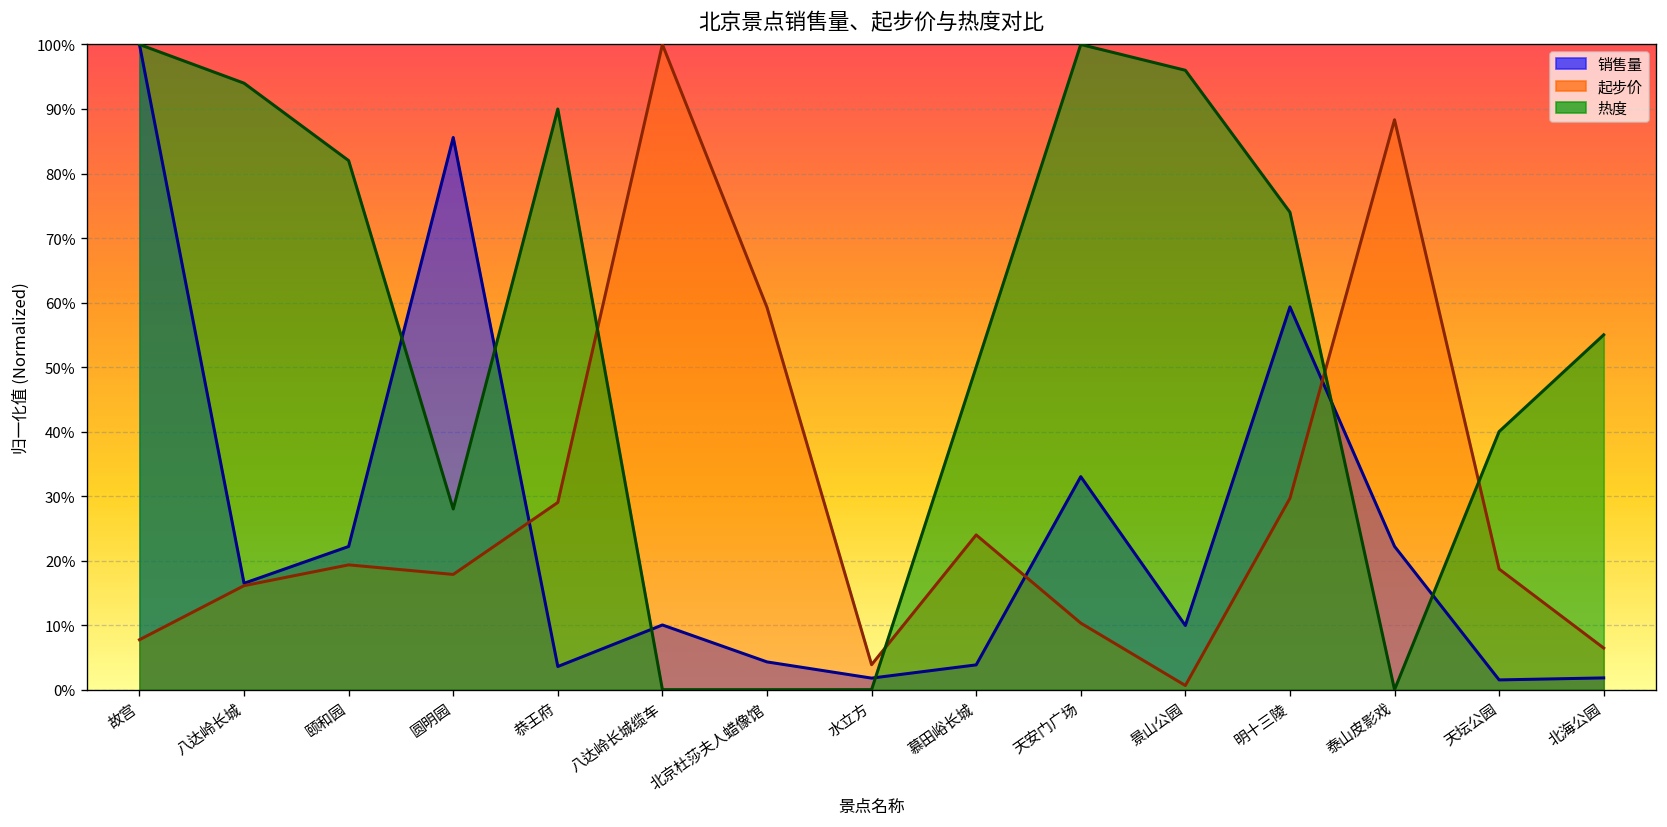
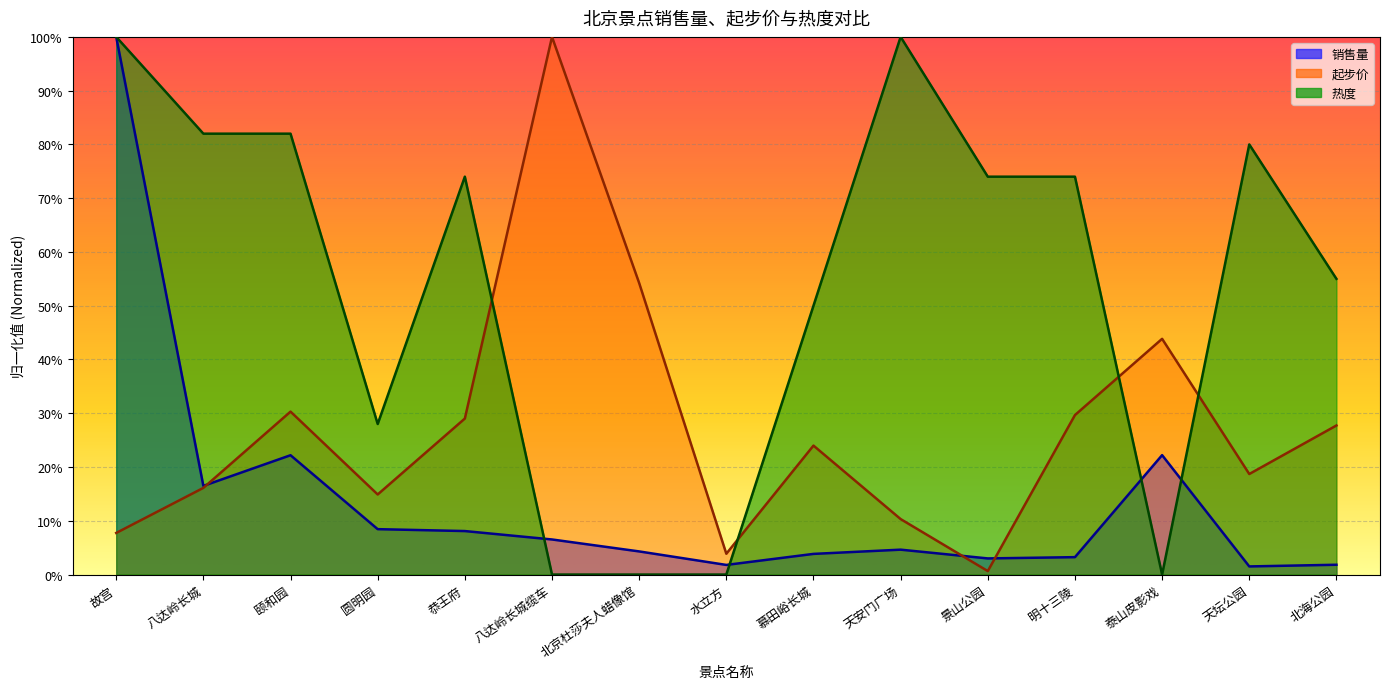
  {
    "销售量": {
      "颐和园": "22%",
-     "圆明园": "86%",
-     "恭王府": "4%",
-     "八达岭长城缆车": "10%",
+     "圆明园": "8%",
+     "恭王府": "8%",
+     "八达岭长城缆车": "7%",
      "北京杜莎夫人蜡像馆": "4%",
      "水立方": "2%",
      "慕田峪长城": "4%",
-     "天安门广场": "33%",
-     "景山公园": "10%",
-     "明十三陵": "59%",
+     "天安门广场": "5%",
+     "景山公园": "3%",
+     "明十三陵": "3%",
      "泰山皮影戏": "22%",
      "天坛公园": "2%",
      "北海公园": "2%"
    },
    "起步价": {
      "故宫": "8%",
-     "颐和园": "19%",
-     "圆明园": "18%",
+     "颐和园": "30%",
+     "圆明园": "15%",
      "恭王府": "29%",
      "八达岭长城缆车": "100%",
-     "北京杜莎夫人蜡像馆": "59%",
+     "北京杜莎夫人蜡像馆": "54%",
      "水立方": "4%",
      "慕田峪长城": "24%",
      "天安门广场": "10%",
      "景山公园": "1%",
      "明十三陵": "30%",
-     "泰山皮影戏": "88%",
+     "泰山皮影戏": "44%",
      "天坛公园": "19%",
-     "北海公园": "6%"
+     "北海公园": "28%"
    },
    "热度": {
-     "八达岭长城": "94%",
+     "八达岭长城": "82%",
      "颐和园": "82%",
      "圆明园": "28%",
-     "恭王府": "90%",
+     "恭王府": "74%",
      "八达岭长城缆车": "0%",
      "北京杜莎夫人蜡像馆": "0%",
      "水立方": "0%",
      "慕田峪长城": "50%",
      "天安门广场": "100%",
-     "景山公园": "96%",
+     "景山公园": "74%",
      "明十三陵": "74%",
      "泰山皮影戏": "0%",
-     "天坛公园": "40%",
+     "天坛公园": "80%",
      "北海公园": "55%"
    }
  }
